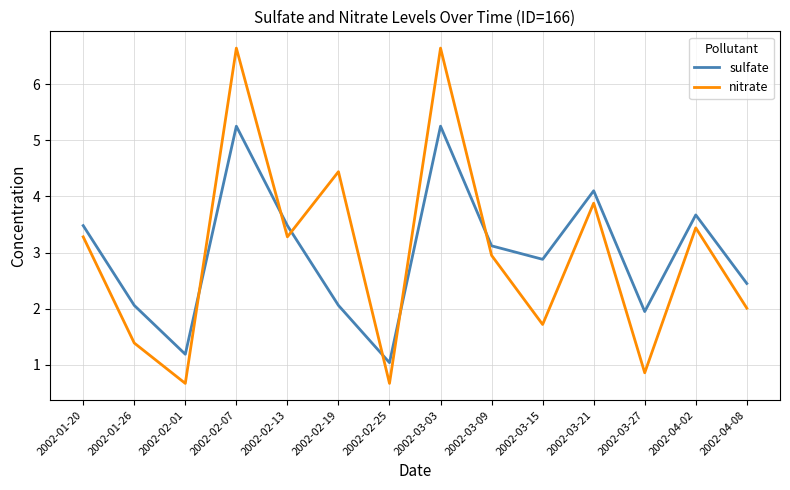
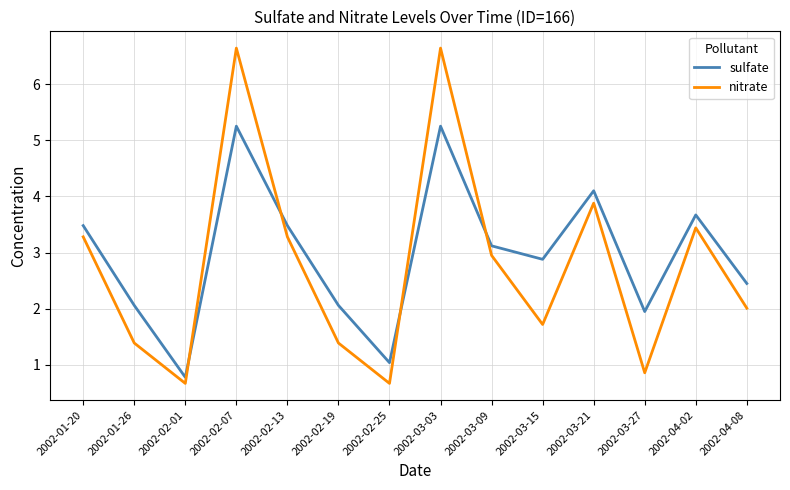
  {
    "sulfate": {
      "2002-01-20": 3.5,
      "2002-01-26": 2.1,
-     "2002-02-01": 1.2,
+     "2002-02-01": 0.8,
      "2002-02-07": 5.3,
      "2002-02-13": 3.5,
      "2002-02-19": 2.1,
      "2002-02-25": 1.0,
      "2002-03-03": 5.3,
      "2002-03-09": 3.1,
      "2002-03-15": 2.9,
      "2002-03-21": 4.1,
      "2002-03-27": 2.0,
      "2002-04-02": 3.7,
      "2002-04-08": 2.5
    },
    "nitrate": {
      "2002-01-20": 3.3,
      "2002-01-26": 1.4,
      "2002-02-01": 0.7,
      "2002-02-07": 6.6,
      "2002-02-13": 3.3,
-     "2002-02-19": 4.4,
+     "2002-02-19": 1.4,
      "2002-02-25": 0.7,
      "2002-03-03": 6.6,
      "2002-03-09": 3.0,
      "2002-03-15": 1.7,
      "2002-03-21": 3.9,
      "2002-03-27": 0.9,
      "2002-04-02": 3.4,
      "2002-04-08": 2.0
    }
  }
